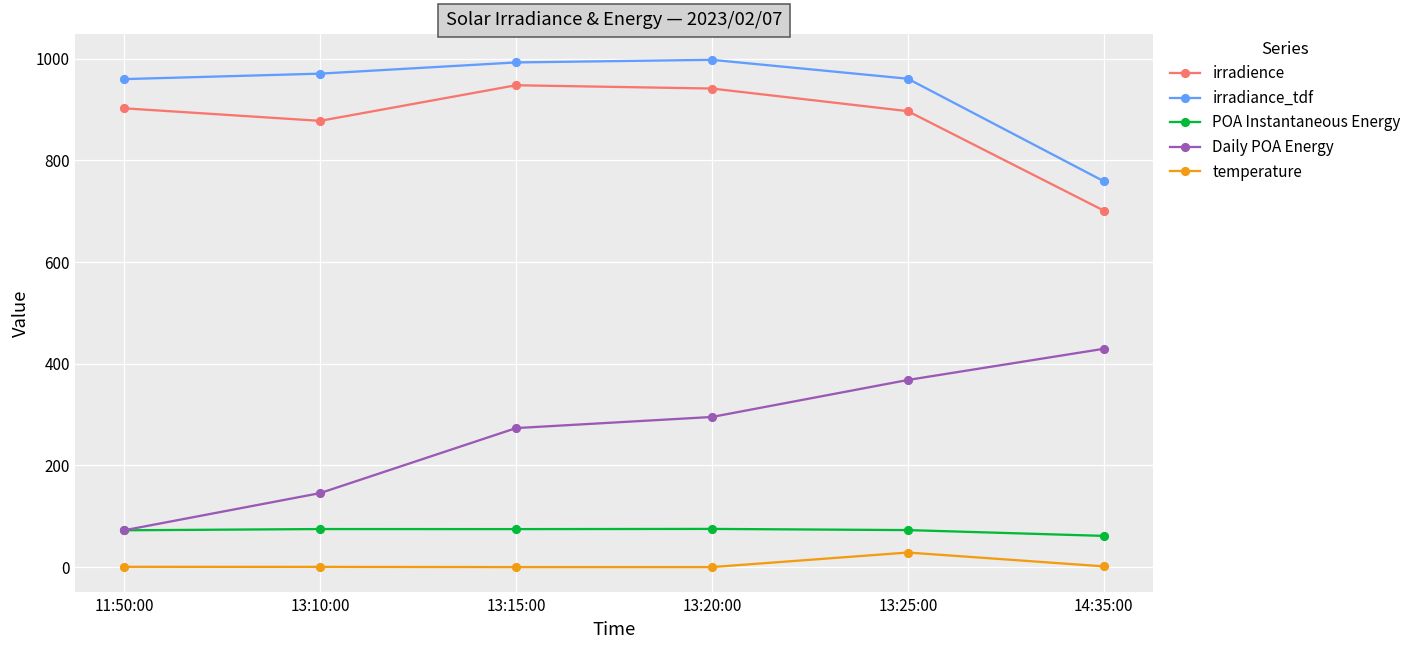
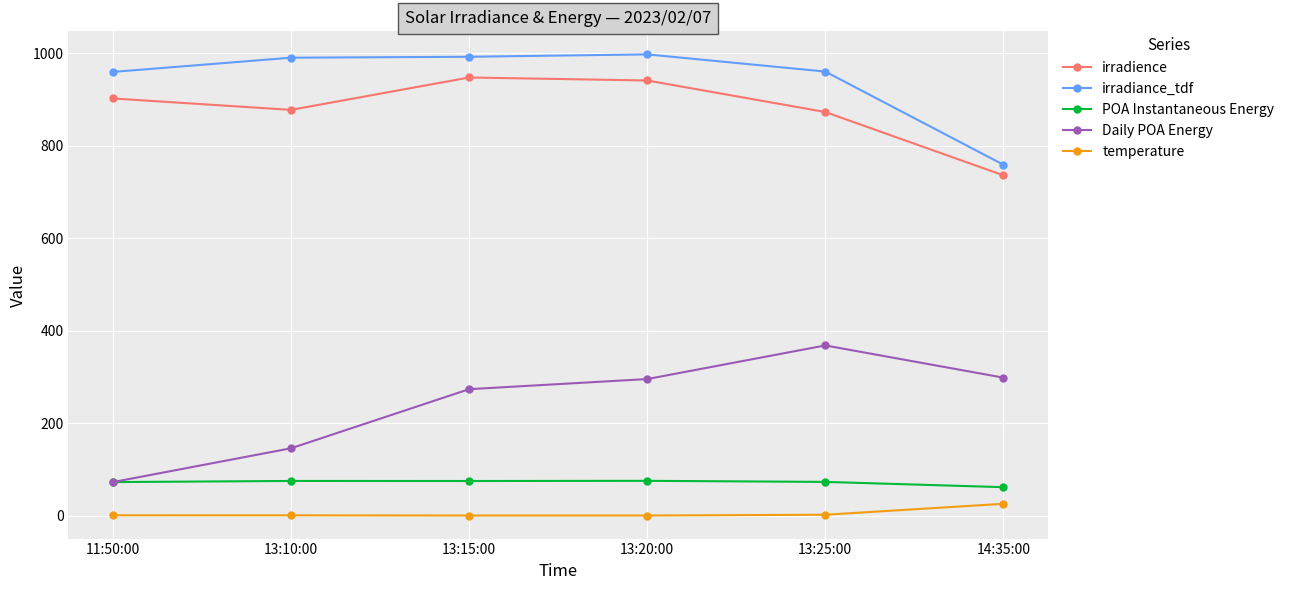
  {
    "irradience": {
      "11:50:00": 900,
      "13:10:00": 880,
      "13:15:00": 950,
      "13:20:00": 940,
-     "13:25:00": 900,
-     "14:35:00": 700
+     "13:25:00": 870,
+     "14:35:00": 740
    },
    "irradiance_tdf": {
      "11:50:00": 960,
-     "13:10:00": 970,
+     "13:10:00": 990,
      "13:15:00": 990,
      "13:20:00": 1000,
      "13:25:00": 960,
      "14:35:00": 760
    },
    "POA Instantaneous Energy": {
      "13:10:00": 70,
      "13:15:00": 70,
      "13:20:00": 80,
      "13:25:00": 70,
      "14:35:00": 60
    },
    "Daily POA Energy": {
      "13:10:00": 150,
      "13:15:00": 270,
      "13:20:00": 300,
      "13:25:00": 370,
-     "14:35:00": 430
+     "14:35:00": 300
    },
    "temperature": {
      "11:50:00": 0,
      "13:10:00": 0,
      "13:15:00": 0,
      "13:20:00": 0,
-     "13:25:00": 30,
-     "14:35:00": 0
+     "13:25:00": 0,
+     "14:35:00": 30
    }
  }
